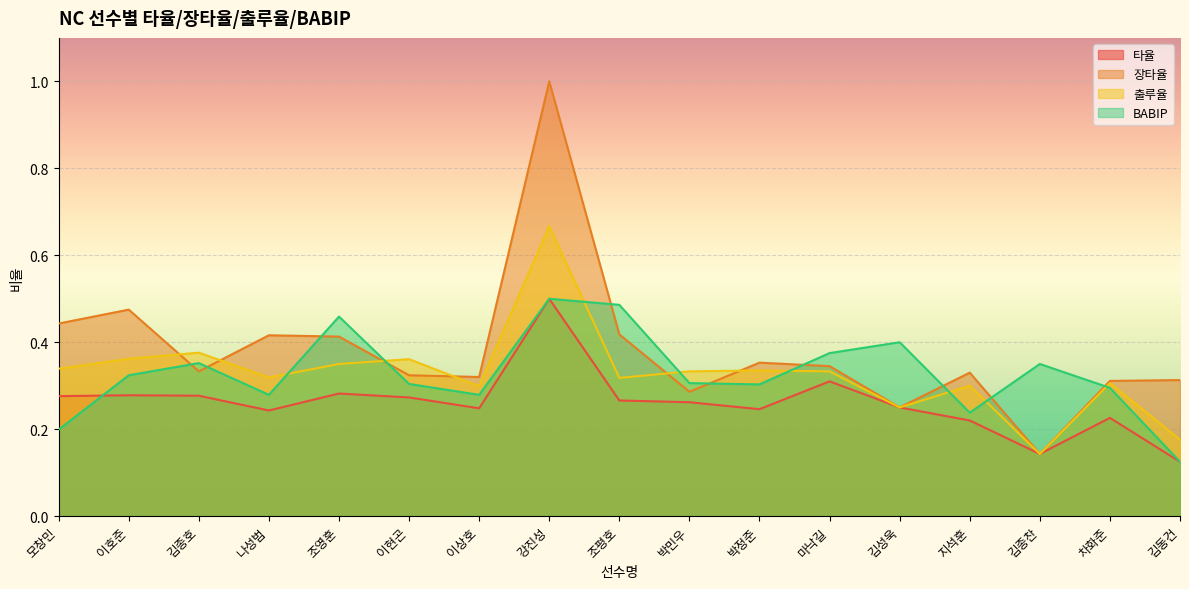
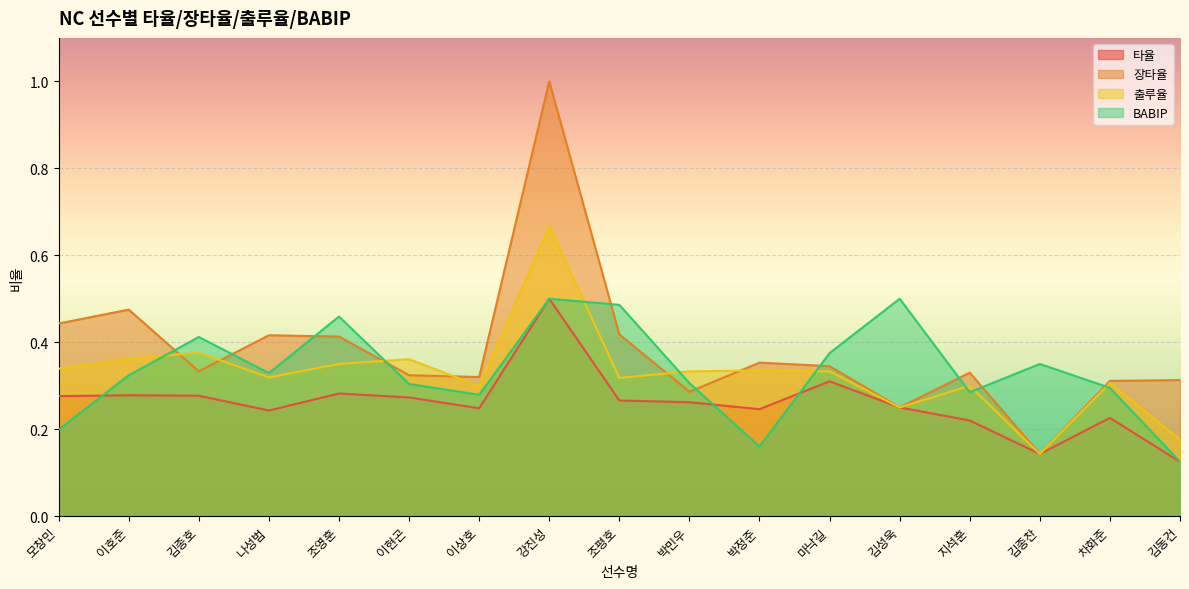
  {
    "BABIP": {
      "모창민": 0.20,
      "이호준": 0.32,
-     "김종호": 0.35,
-     "나성범": 0.28,
+     "김종호": 0.41,
+     "나성범": 0.33,
      "조영훈": 0.46,
      "이현곤": 0.30,
      "이상호": 0.28,
      "조평호": 0.49,
      "박민우": 0.31,
-     "박정준": 0.30,
+     "박정준": 0.16,
      "마낙길": 0.38,
-     "김성욱": 0.4,
-     "지석훈": 0.24,
+     "김성욱": 0.5,
+     "지석훈": 0.29,
      "김종찬": 0.35,
      "차화준": 0.30
    }
  }
